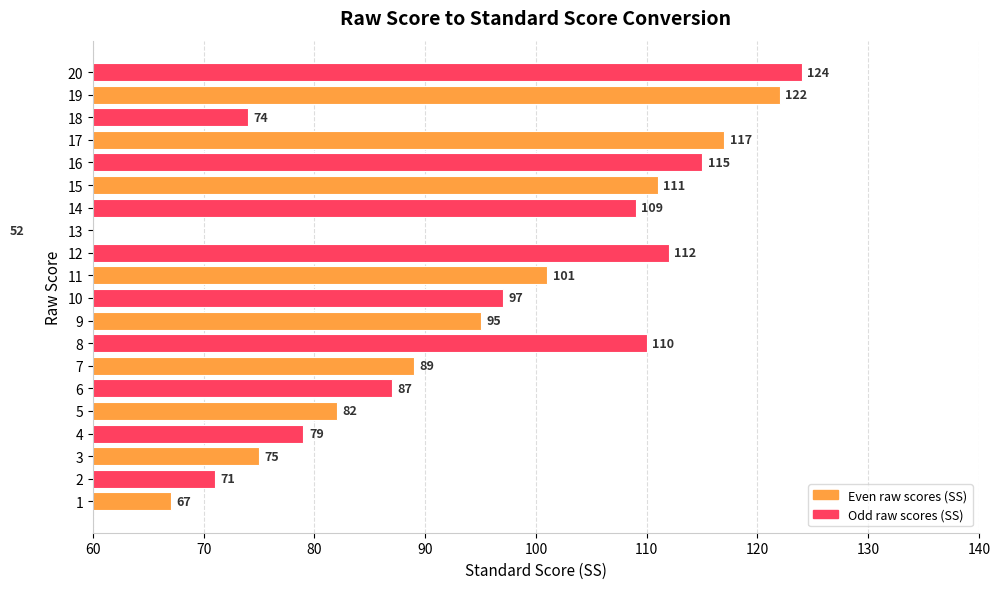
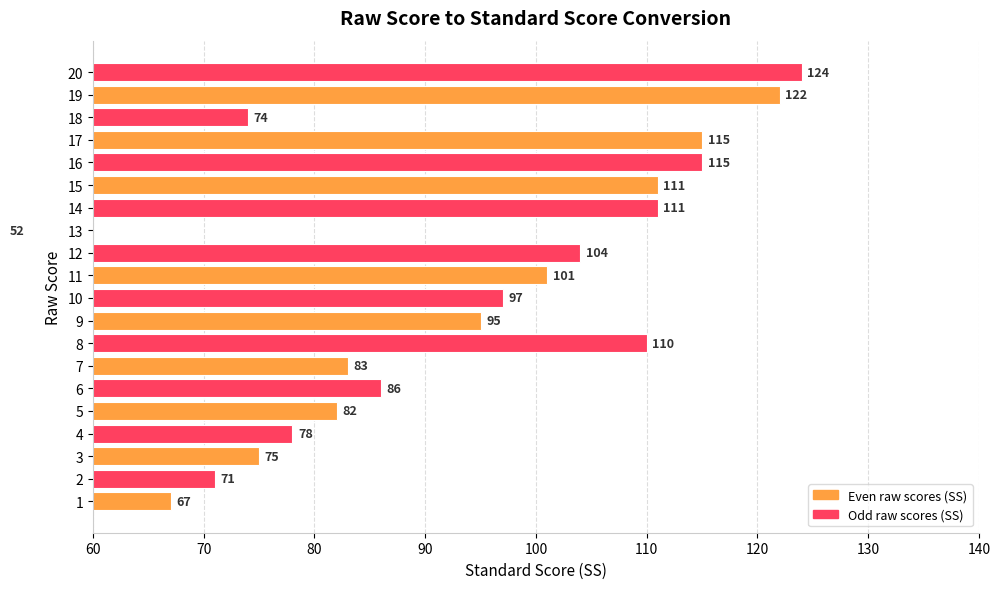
  {
    "20": 124,
    "19": 122,
    "18": 74,
-   "17": 117,
+   "17": 115,
    "16": 115,
    "15": 111,
-   "14": 109,
-   "12": 112,
+   "14": 111,
+   "12": 104,
    "11": 101,
    "10": 97,
    "9": 95,
    "8": 110,
-   "7": 89,
-   "6": 87,
+   "7": 83,
+   "6": 86,
    "5": 82,
-   "4": 79,
+   "4": 78,
    "3": 75,
    "2": 71,
    "1": 67
  }
